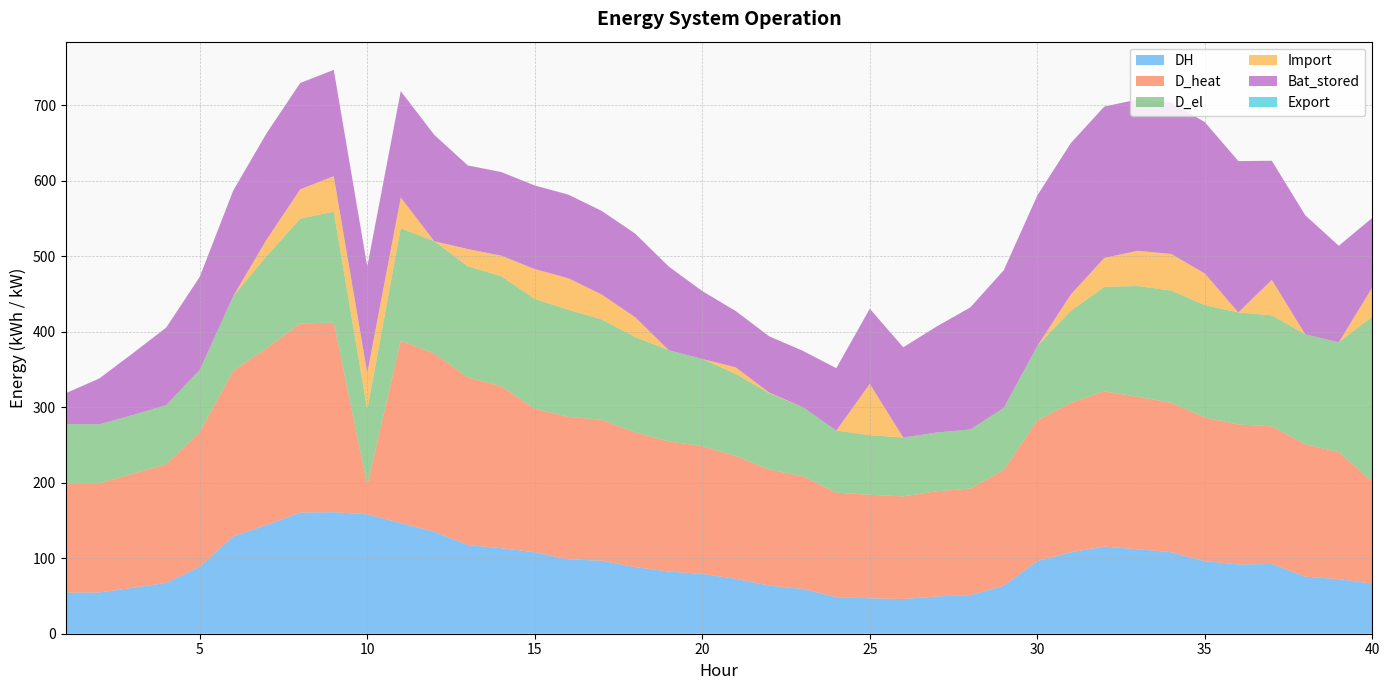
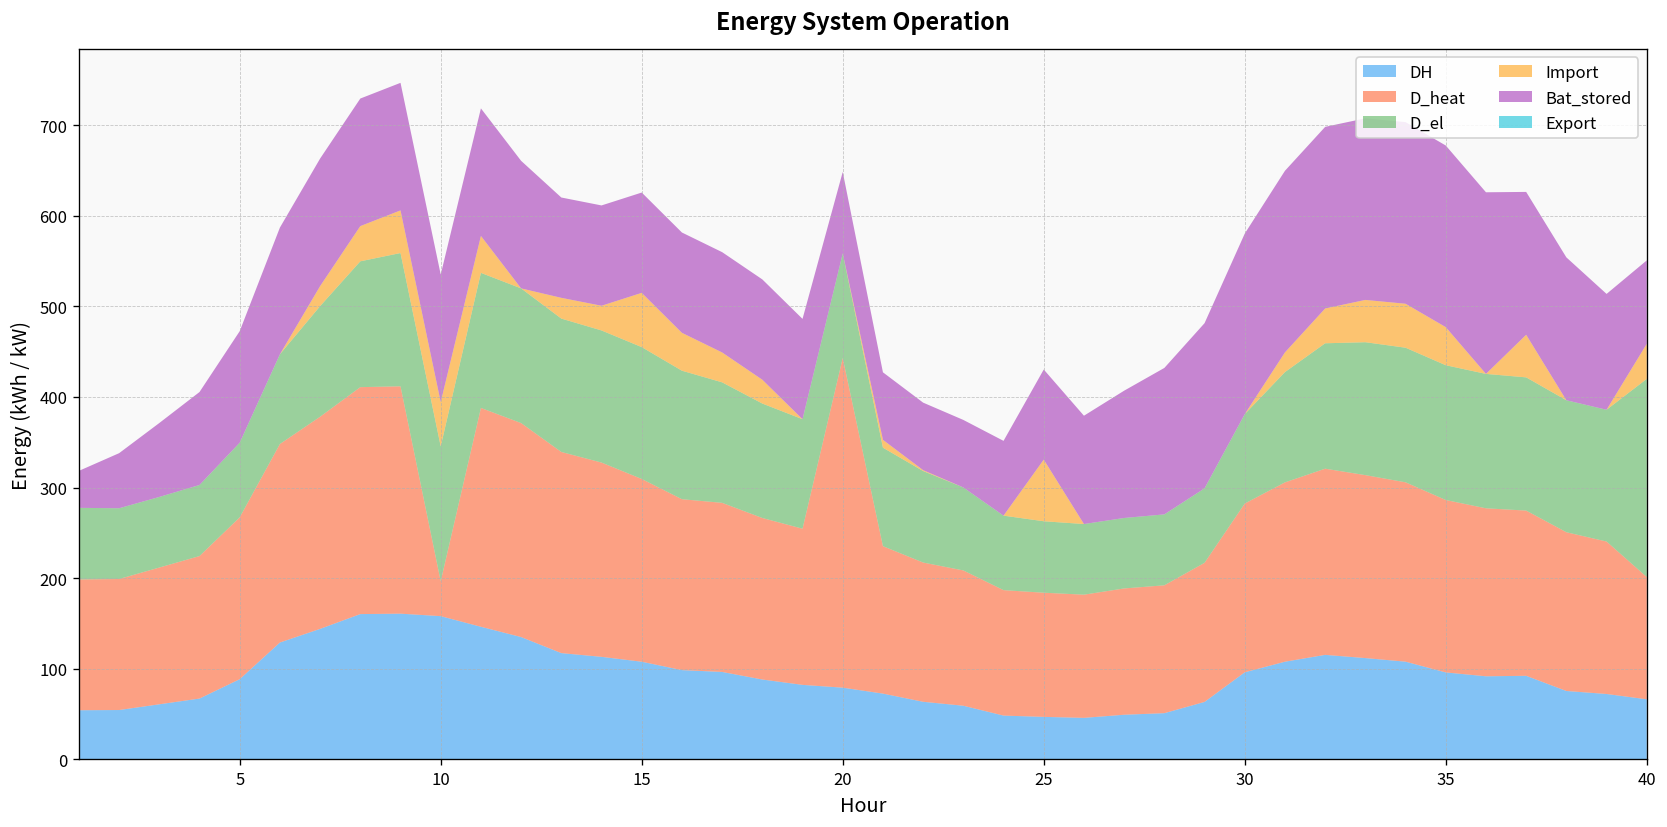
  {
    "D_heat": {
      "5": 180,
      "10": 40,
-     "15": 190,
-     "20": 170,
+     "15": 200,
+     "20": 360,
      "25": 140,
      "30": 190,
      "35": 190,
      "40": 130
    },
    "D_el": {
-     "10": 100,
+     "10": 150,
      "15": 150,
      "25": 80,
      "35": 150,
      "40": 220
    },
    "Import": {
      "10": 50,
-     "15": 40,
+     "15": 60,
      "25": 70,
      "35": 40,
      "40": 40
    }
  }
